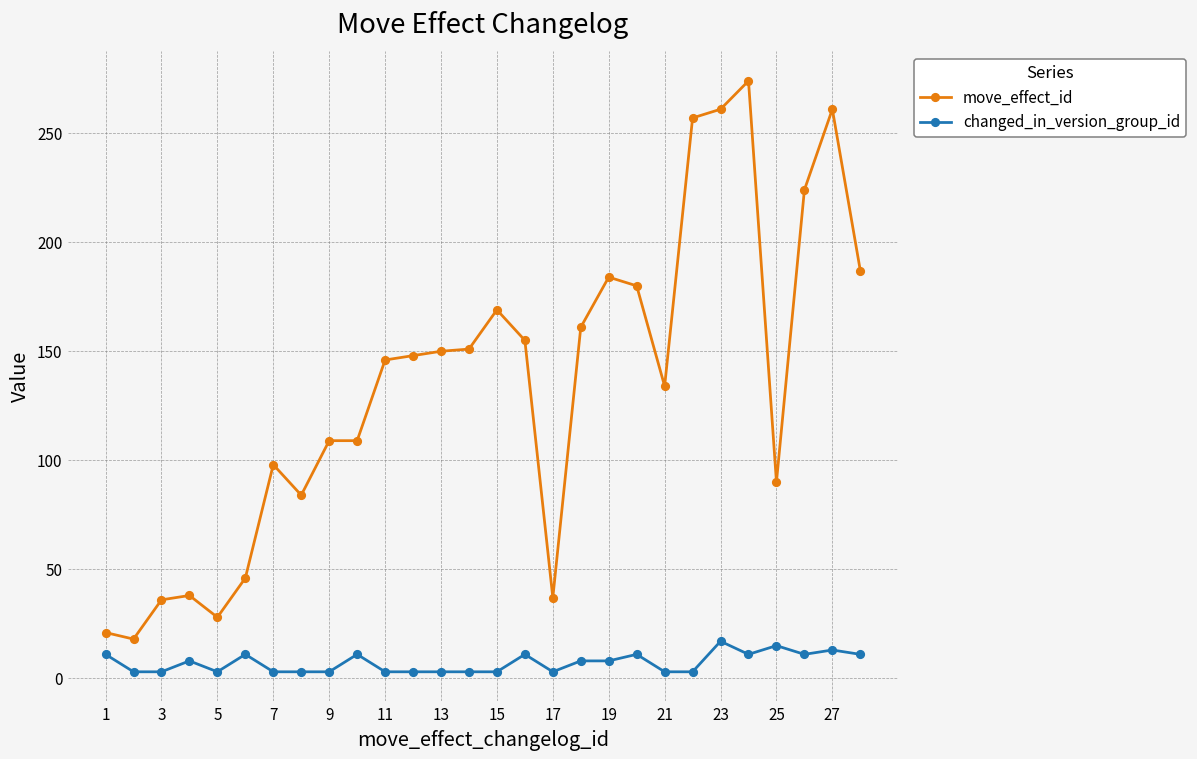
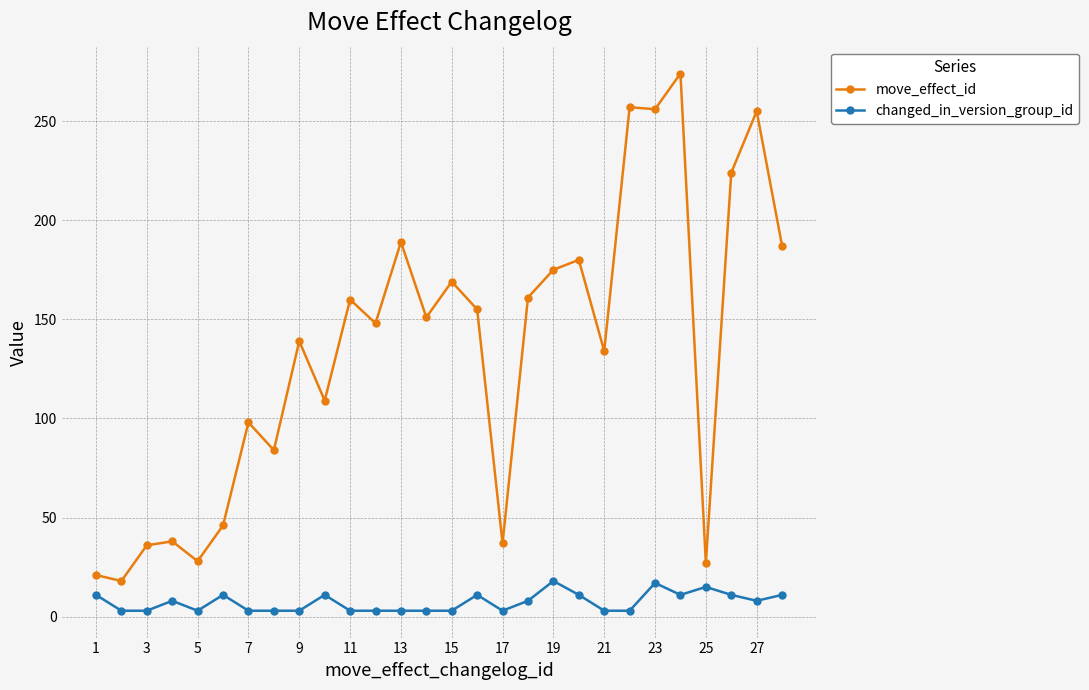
  {
    "move_effect_id": {
      "1": 21,
      "3": 36,
      "5": 28,
      "7": 98,
-     "9": 109,
-     "11": 146,
-     "13": 150,
+     "9": 139,
+     "11": 160,
+     "13": 189,
      "15": 169,
      "17": 37,
-     "19": 184,
+     "19": 175,
      "21": 134,
-     "23": 261,
-     "25": 90,
-     "27": 261
+     "23": 256,
+     "25": 27,
+     "27": 255
    },
    "changed_in_version_group_id": {
      "1": 11,
      "3": 3,
      "5": 3,
      "7": 3,
      "9": 3,
      "11": 3,
      "13": 3,
      "15": 3,
      "17": 3,
-     "19": 8,
+     "19": 18,
      "21": 3,
      "23": 17,
      "25": 15,
-     "27": 13
+     "27": 8
    }
  }
